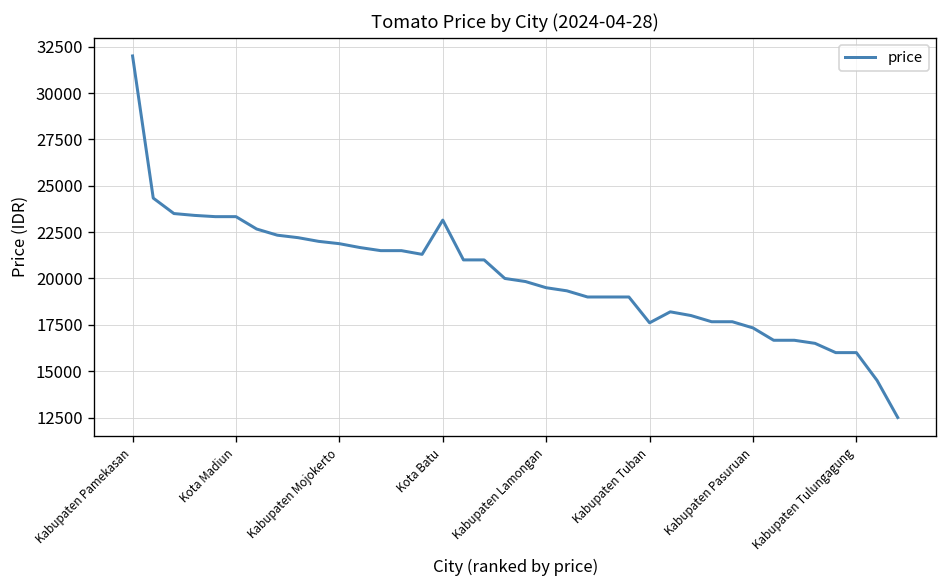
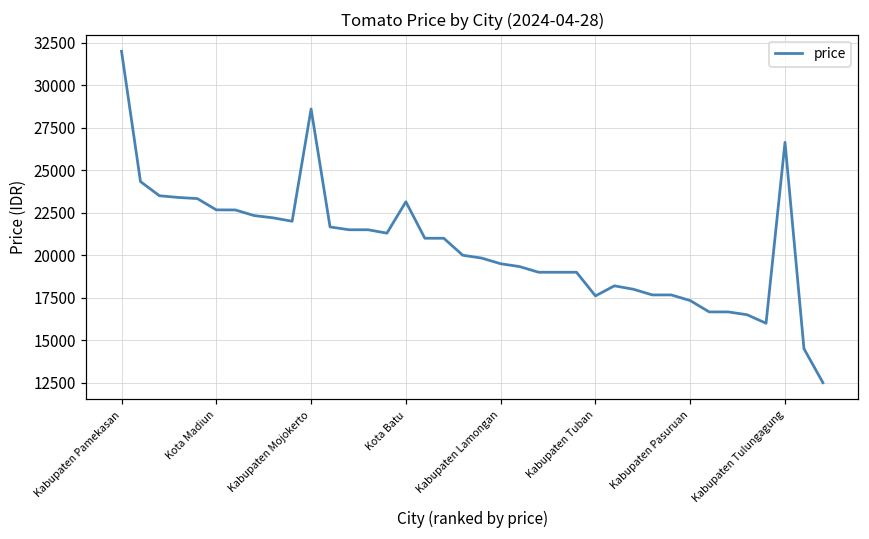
  {
    "Kabupaten Pamekasan": 32000,
-   "Kota Madiun": 23300,
-   "Kabupaten Mojokerto": 21900,
+   "Kota Madiun": 22700,
+   "Kabupaten Mojokerto": 28600,
    "Kota Batu": 23100,
    "Kabupaten Lamongan": 19500,
    "Kabupaten Tuban": 17600,
    "Kabupaten Pasuruan": 17300,
-   "Kabupaten Tulungagung": 16000
+   "Kabupaten Tulungagung": 26600
  }
